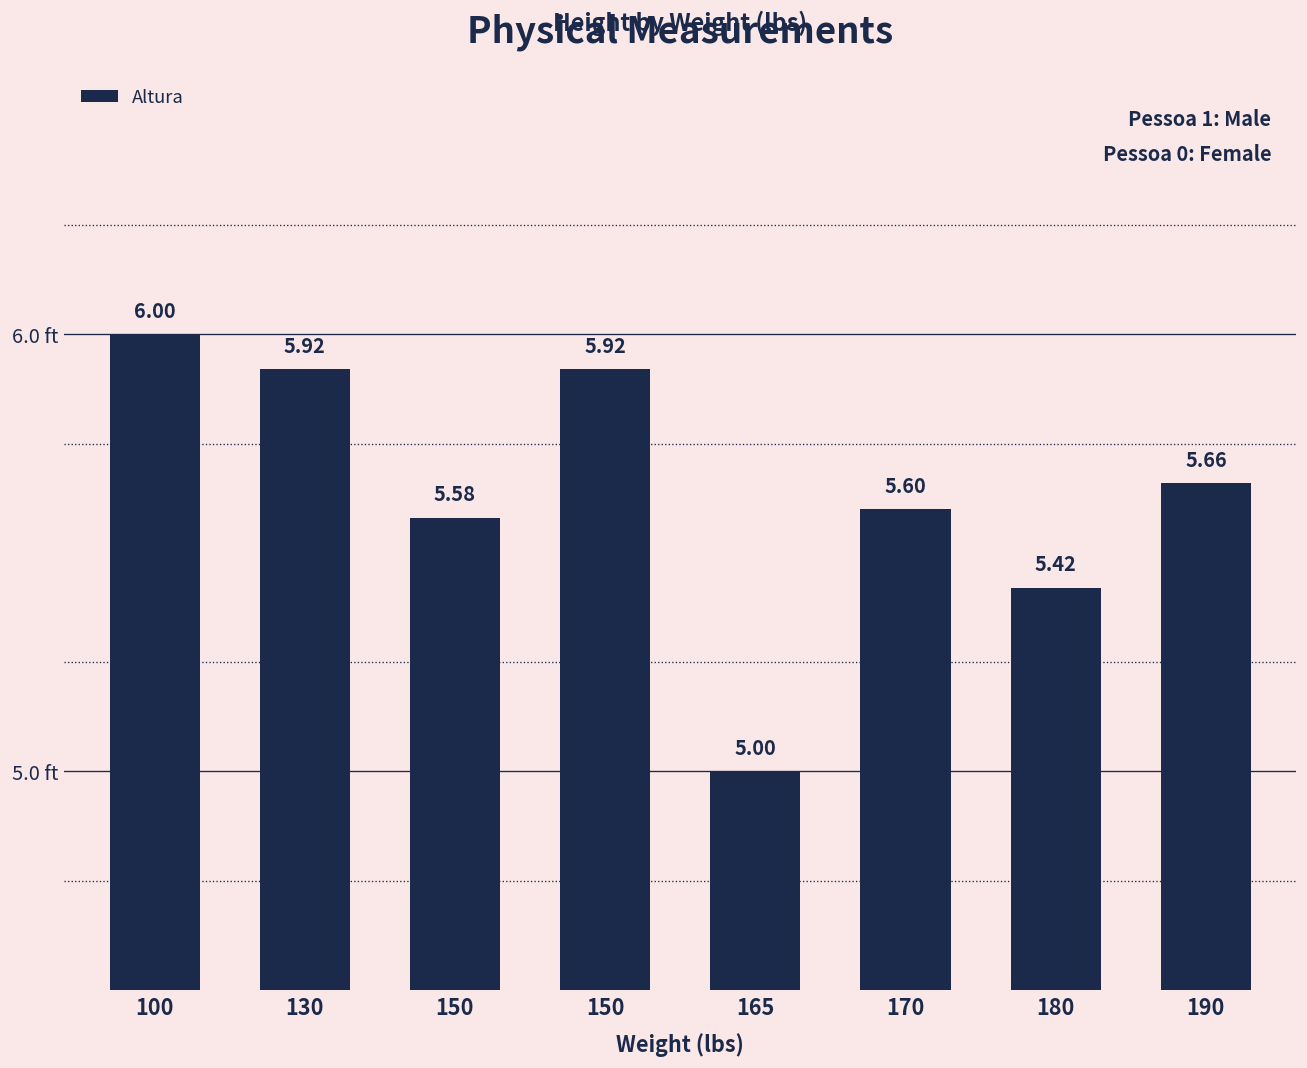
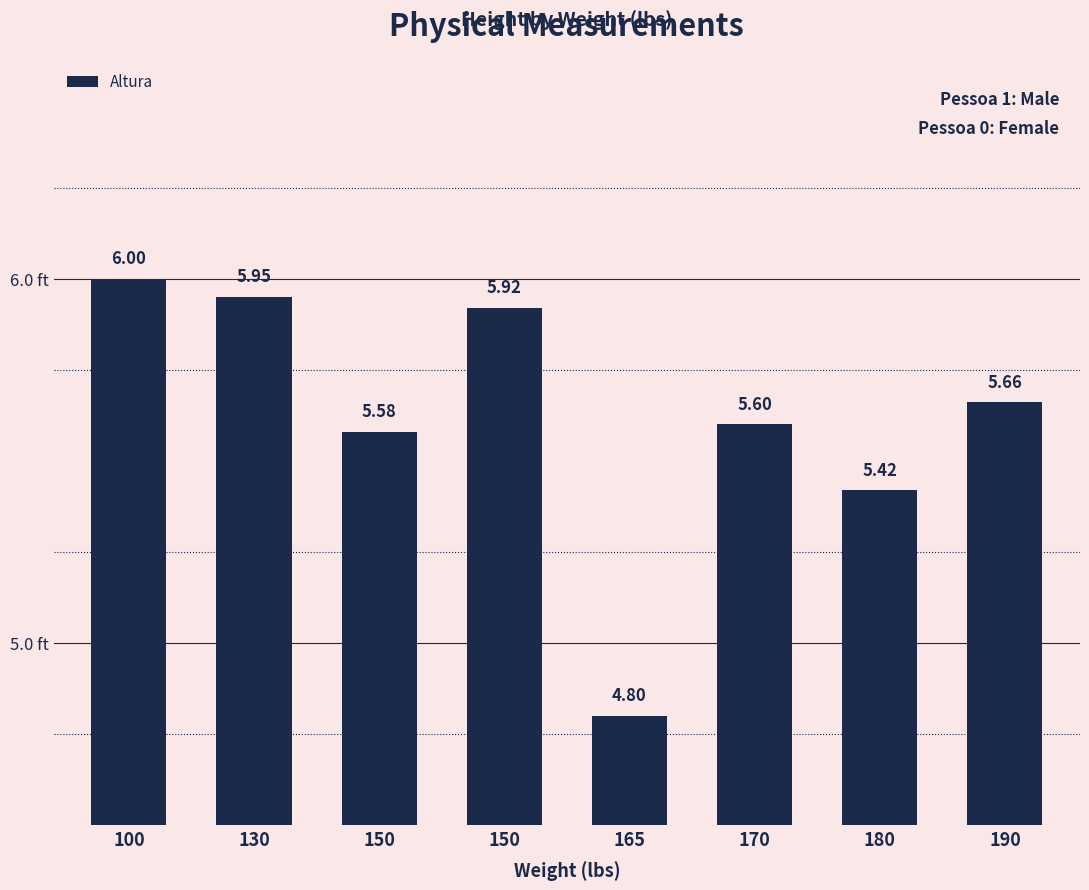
  {
    "100": 6.00,
-   "130": 5.92,
-   "165": 5.00,
+   "130": 5.95,
+   "165": 4.80,
    "170": 5.60,
    "180": 5.42,
    "190": 5.66
  }
